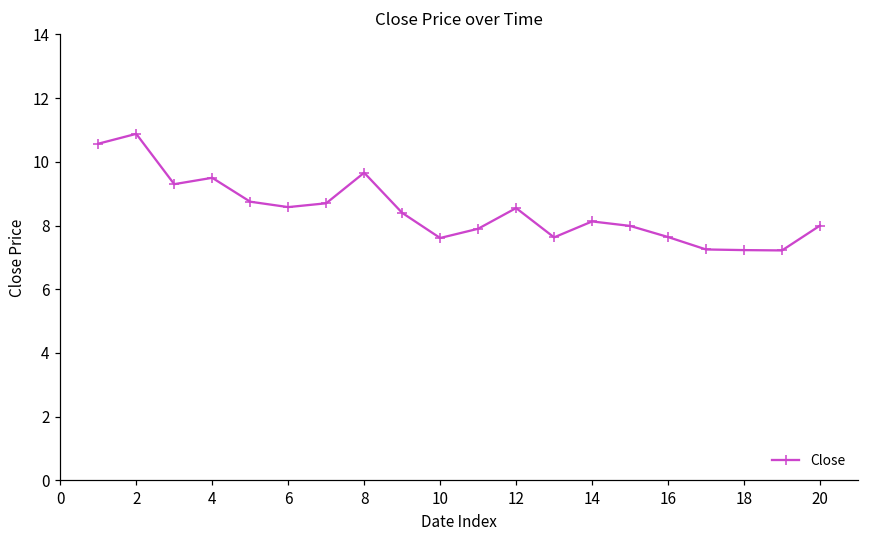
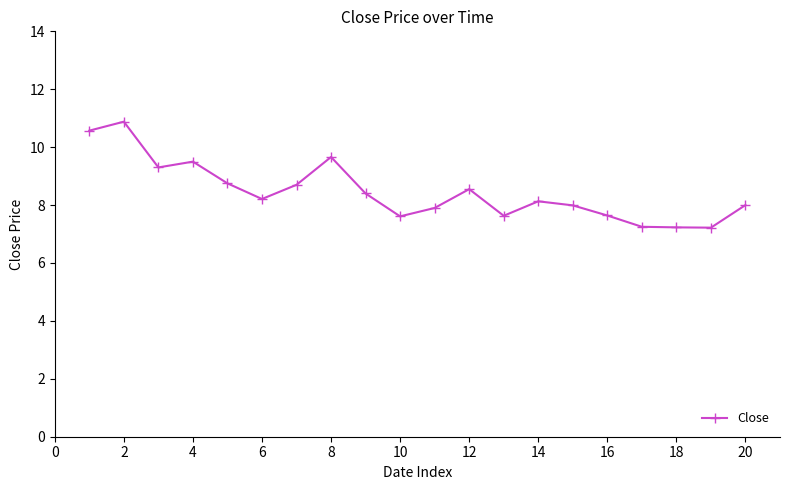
  {
    "2": 10.9,
    "4": 9.5,
-   "6": 8.6,
+   "6": 8.2,
    "8": 9.7,
    "10": 7.6,
    "12": 8.6,
    "14": 8.1,
    "16": 7.6,
    "18": 7.2,
    "20": 8.0
  }
